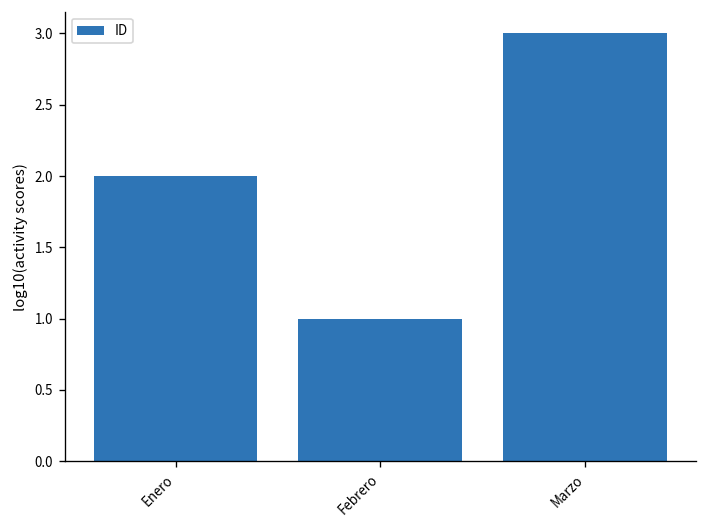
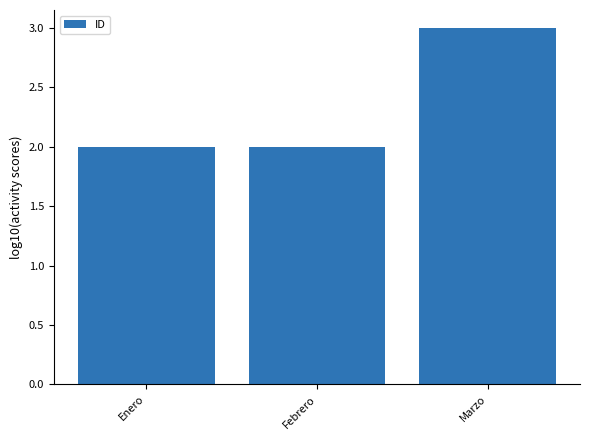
  {
    "Enero": 2,
-   "Febrero": 1,
+   "Febrero": 2,
    "Marzo": 3
  }
